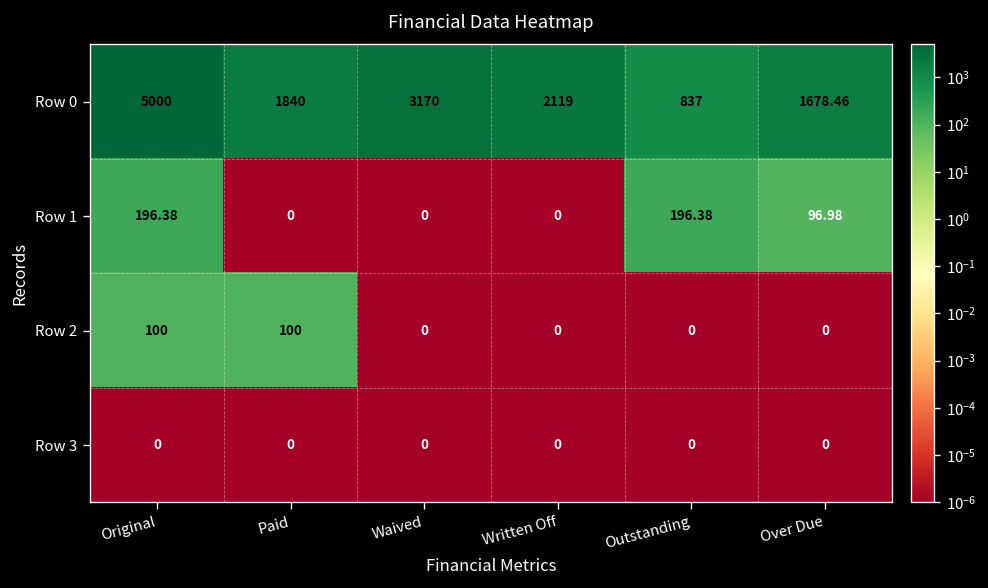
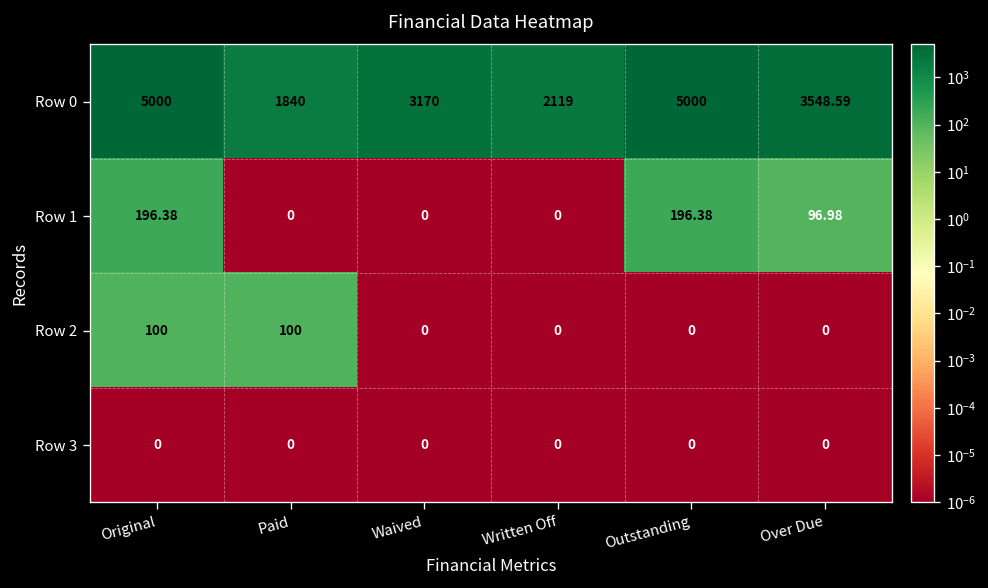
  {
    "Row 0": {
      "Original": 5000,
      "Paid": 1840,
      "Waived": 3170,
      "Written Off": 2119,
-     "Outstanding": 837,
-     "Over Due": 1678.46
+     "Outstanding": 5000,
+     "Over Due": 3548.59
    },
    "Row 1": {
      "Original": 196.38,
      "Paid": 0,
      "Waived": 0,
      "Written Off": 0,
      "Outstanding": 196.38,
      "Over Due": 96.98
    },
    "Row 2": {
      "Original": 100,
      "Paid": 100,
      "Waived": 0,
      "Written Off": 0,
      "Outstanding": 0,
      "Over Due": 0
    },
    "Row 3": {
      "Original": 0,
      "Paid": 0,
      "Waived": 0,
      "Written Off": 0,
      "Outstanding": 0,
      "Over Due": 0
    }
  }
